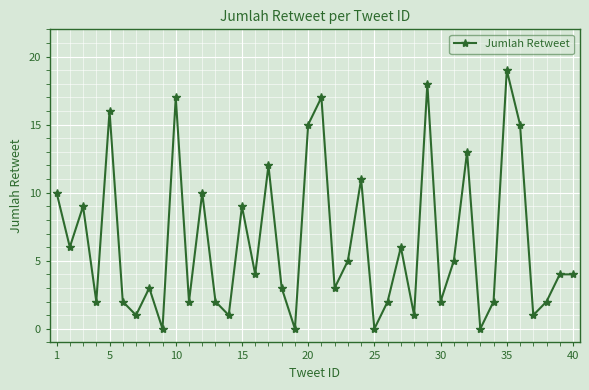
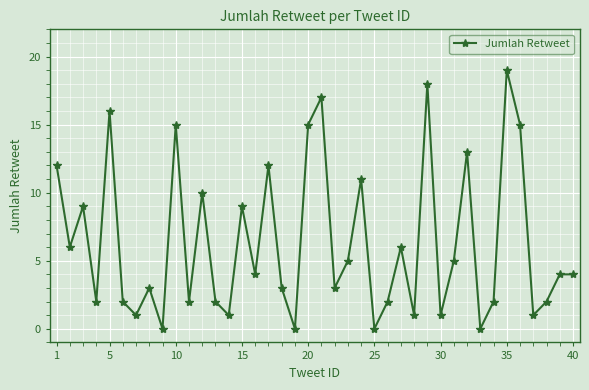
  {
-   "1": 10,
+   "1": 12,
    "5": 16,
-   "10": 17,
+   "10": 15,
    "15": 9,
    "20": 15,
    "25": 0,
-   "30": 2,
+   "30": 1,
    "35": 19,
    "40": 4
  }
